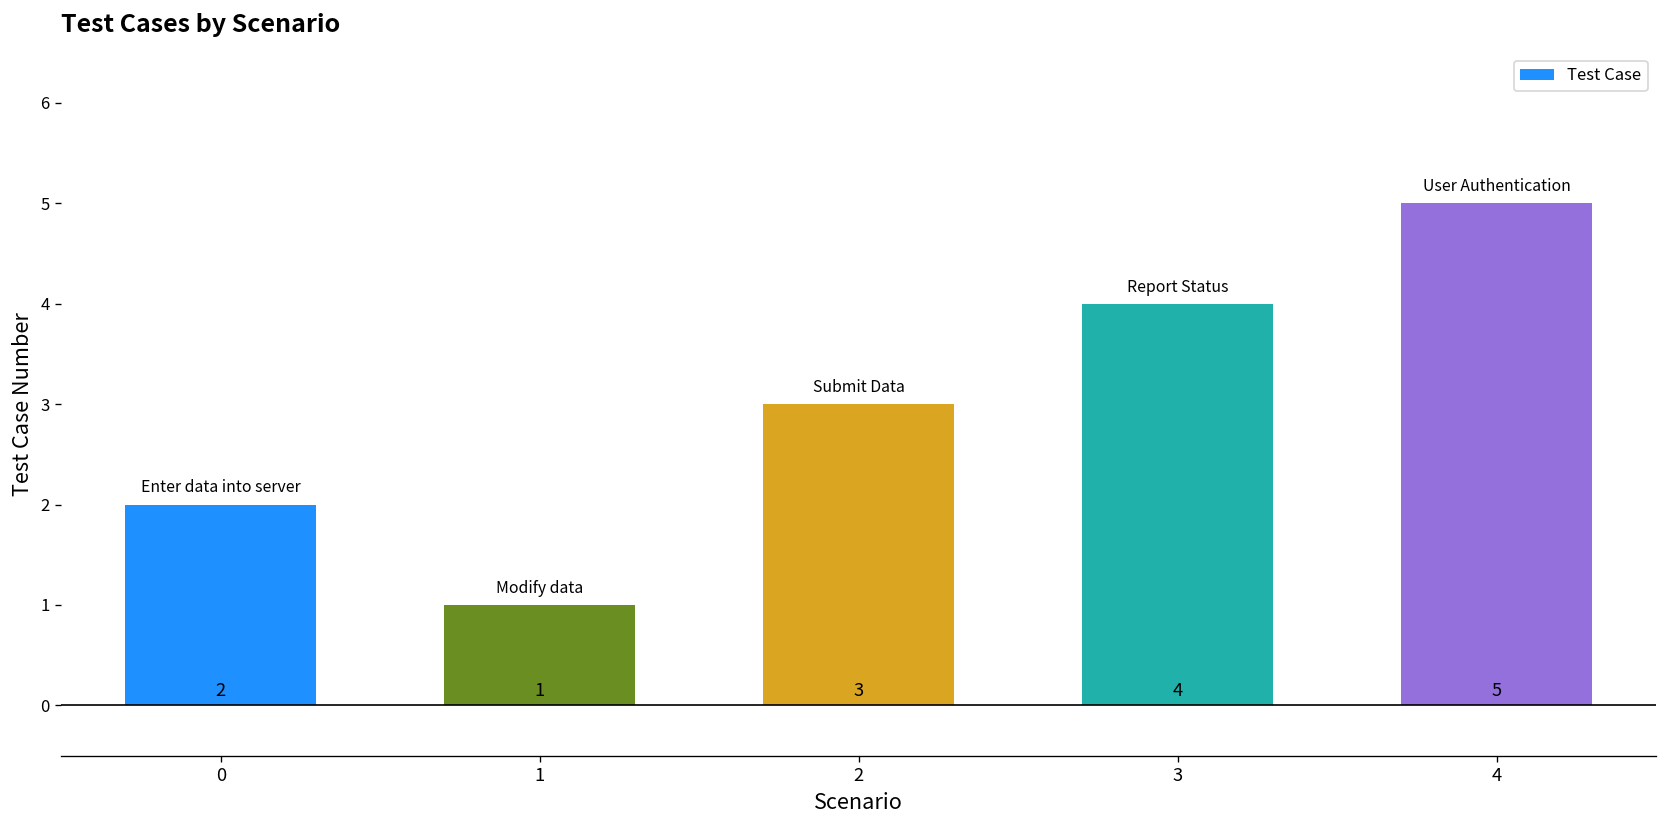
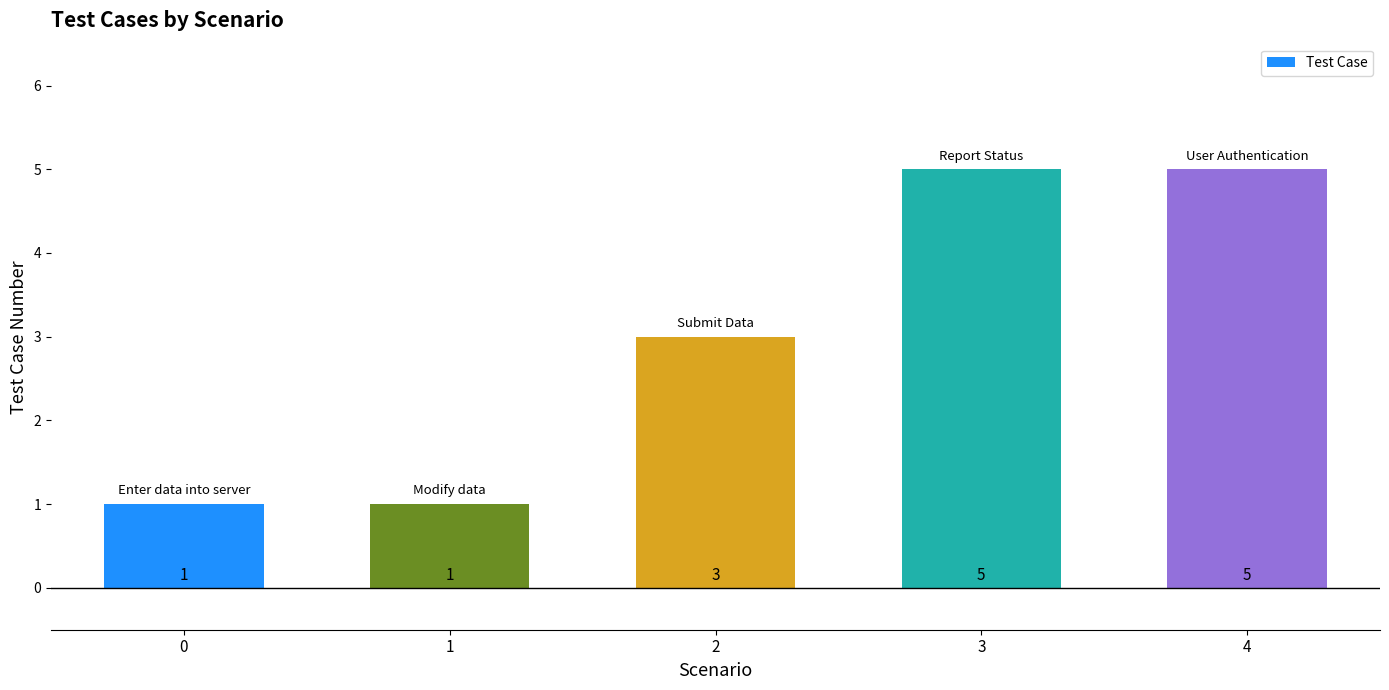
  {
-   "0": 2,
+   "0": 1,
    "1": 1,
    "2": 3,
-   "3": 4,
+   "3": 5,
    "4": 5
  }
